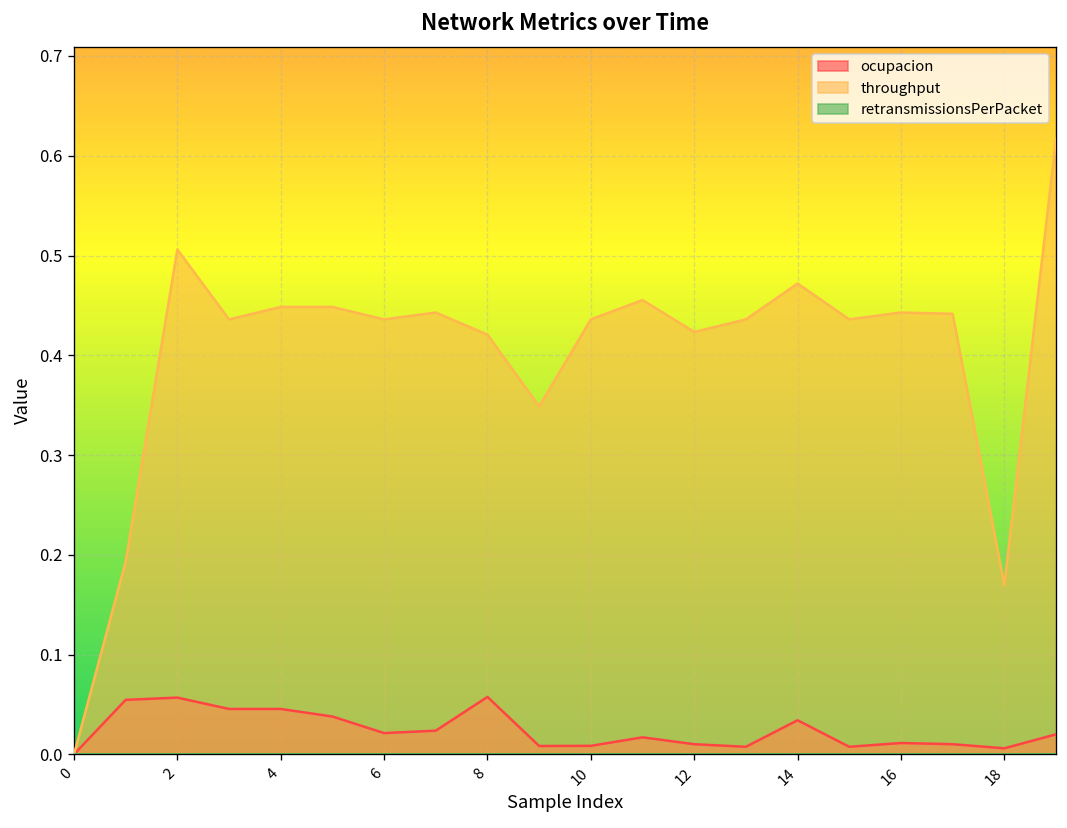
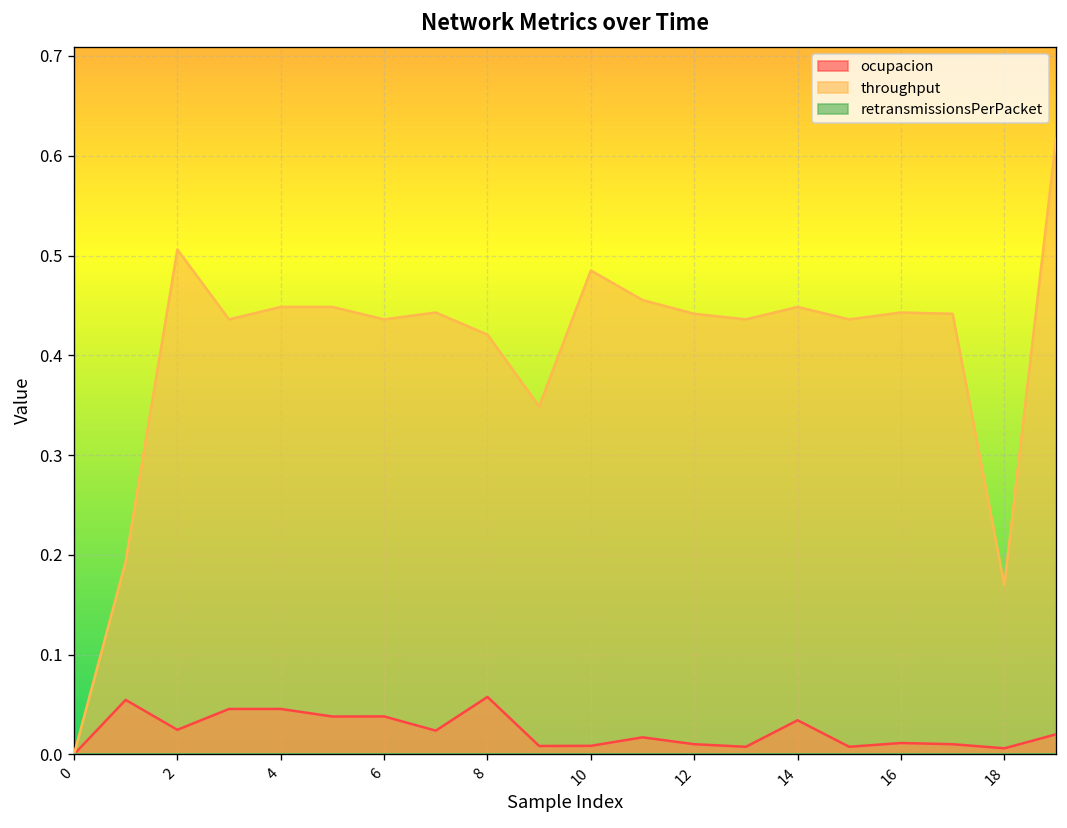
  {
    "ocupacion": {
-     "2": 0.06,
+     "2": 0.02,
      "4": 0.05,
-     "6": 0.02,
+     "6": 0.04,
      "8": 0.06,
      "10": 0.01,
      "12": 0.01,
      "14": 0.03,
      "16": 0.01,
      "18": 0.01
    },
    "throughput": {
      "2": 0.51,
      "4": 0.45,
      "6": 0.44,
      "8": 0.42,
-     "10": 0.44,
-     "12": 0.42,
-     "14": 0.47,
+     "10": 0.49,
+     "12": 0.44,
+     "14": 0.45,
      "16": 0.44,
      "18": 0.17
    },
    "retransmissionsPerPacket": {
      "2": 0.00,
      "4": 0.00,
      "6": 0.00,
      "8": 0.00,
      "10": 0.00,
      "12": 0.00,
      "14": 0.00,
      "16": 0.00,
      "18": 0.00
    }
  }
